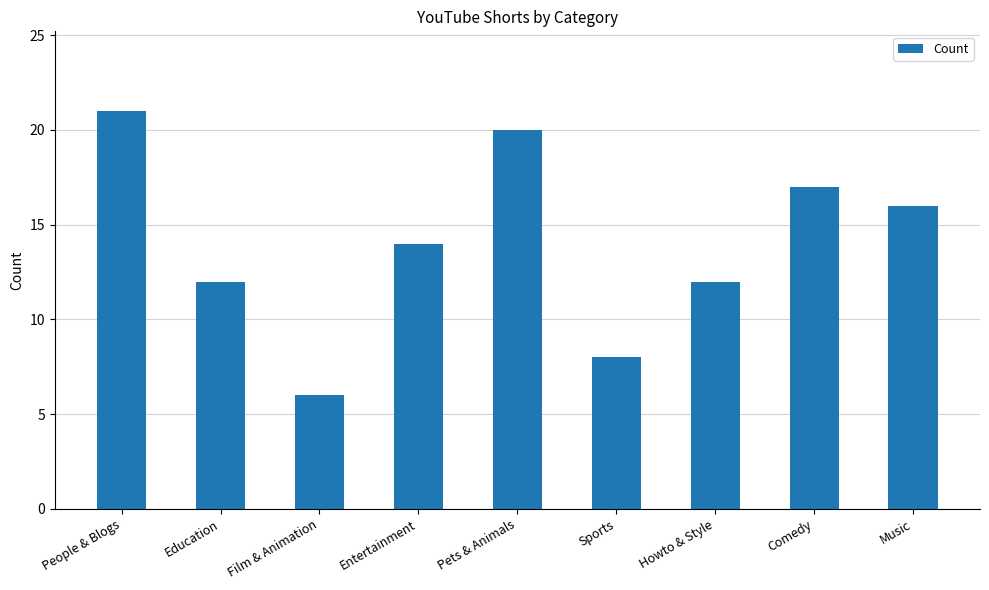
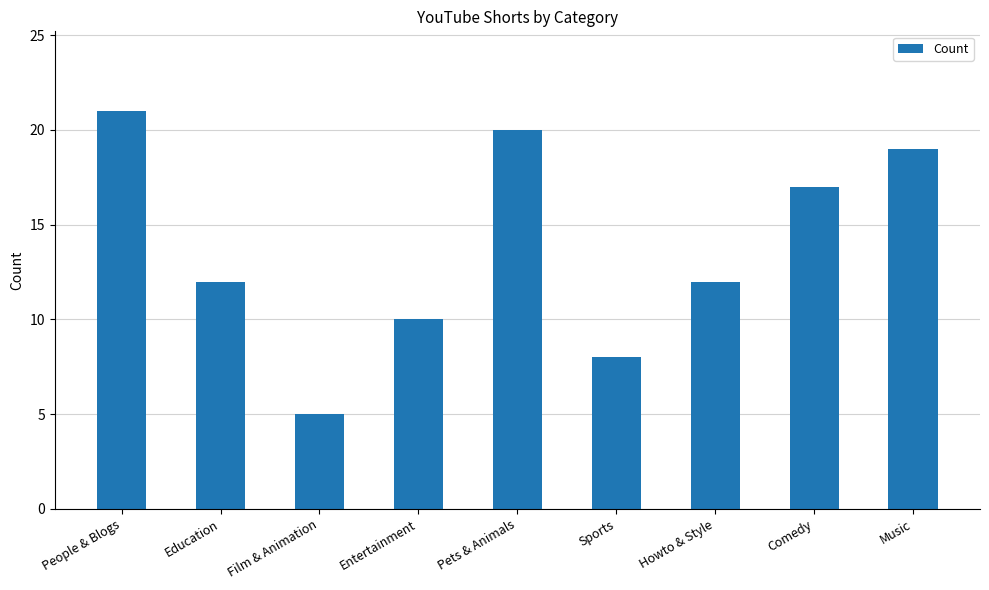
  {
    "People & Blogs": 21,
    "Education": 12,
-   "Film & Animation": 6,
-   "Entertainment": 14,
+   "Film & Animation": 5,
+   "Entertainment": 10,
    "Pets & Animals": 20,
    "Sports": 8,
    "Howto & Style": 12,
    "Comedy": 17,
-   "Music": 16
+   "Music": 19
  }
